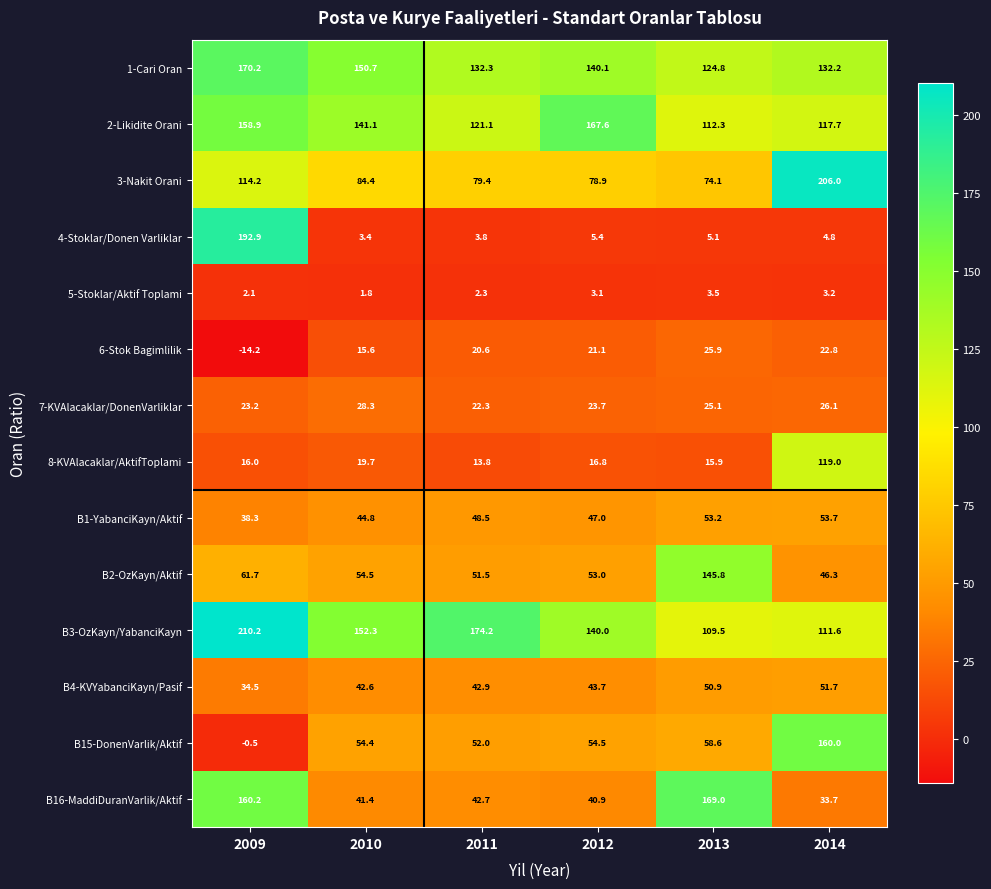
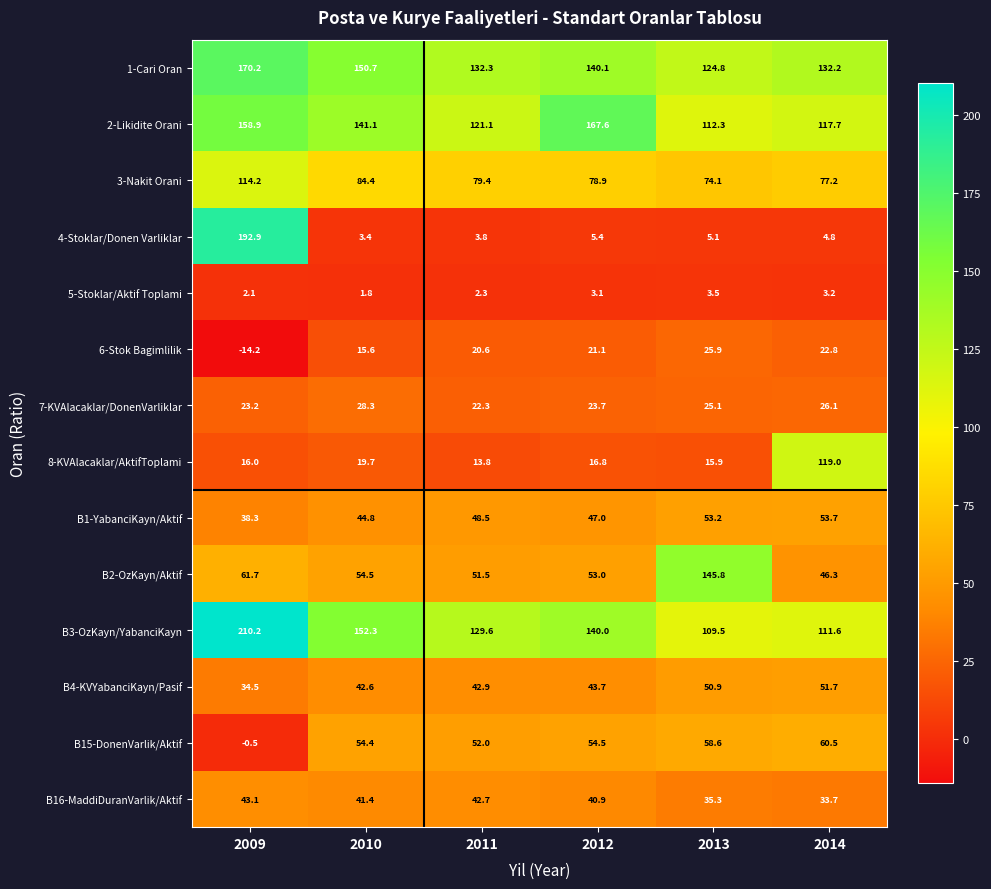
  {
    "1-Cari Oran": {
      "2009": 170.2,
      "2010": 150.7,
      "2011": 132.3,
      "2012": 140.1,
      "2013": 124.8,
      "2014": 132.2
    },
    "2-Likidite Orani": {
      "2009": 158.9,
      "2010": 141.1,
      "2011": 121.1,
      "2012": 167.6,
      "2013": 112.3,
      "2014": 117.7
    },
    "3-Nakit Orani": {
      "2009": 114.2,
      "2010": 84.4,
      "2011": 79.4,
      "2012": 78.9,
      "2013": 74.1,
-     "2014": 206.0
+     "2014": 77.2
    },
    "4-Stoklar/Donen Varliklar": {
      "2009": 192.9,
      "2010": 3.4,
      "2011": 3.8,
      "2012": 5.4,
      "2013": 5.1,
      "2014": 4.8
    },
    "5-Stoklar/Aktif Toplami": {
      "2009": 2.1,
      "2010": 1.8,
      "2011": 2.3,
      "2012": 3.1,
      "2013": 3.5,
      "2014": 3.2
    },
    "6-Stok Bagimlilik": {
      "2009": -14.2,
      "2010": 15.6,
      "2011": 20.6,
      "2012": 21.1,
      "2013": 25.9,
      "2014": 22.8
    },
    "7-KVAlacaklar/DonenVarliklar": {
      "2009": 23.2,
      "2010": 28.3,
      "2011": 22.3,
      "2012": 23.7,
      "2013": 25.1,
      "2014": 26.1
    },
    "8-KVAlacaklar/AktifToplami": {
      "2009": 16.0,
      "2010": 19.7,
      "2011": 13.8,
      "2012": 16.8,
      "2013": 15.9,
      "2014": 119.0
    },
    "B1-YabanciKayn/Aktif": {
      "2009": 38.3,
      "2010": 44.8,
      "2011": 48.5,
      "2012": 47.0,
      "2013": 53.2,
      "2014": 53.7
    },
    "B2-OzKayn/Aktif": {
      "2009": 61.7,
      "2010": 54.5,
      "2011": 51.5,
      "2012": 53.0,
      "2013": 145.8,
      "2014": 46.3
    },
    "B3-OzKayn/YabanciKayn": {
      "2009": 210.2,
      "2010": 152.3,
-     "2011": 174.2,
+     "2011": 129.6,
      "2012": 140.0,
      "2013": 109.5,
      "2014": 111.6
    },
    "B4-KVYabanciKayn/Pasif": {
      "2009": 34.5,
      "2010": 42.6,
      "2011": 42.9,
      "2012": 43.7,
      "2013": 50.9,
      "2014": 51.7
    },
    "B15-DonenVarlik/Aktif": {
      "2009": -0.5,
      "2010": 54.4,
      "2011": 52.0,
      "2012": 54.5,
      "2013": 58.6,
-     "2014": 160.0
+     "2014": 60.5
    },
    "B16-MaddiDuranVarlik/Aktif": {
-     "2009": 160.2,
+     "2009": 43.1,
      "2010": 41.4,
      "2011": 42.7,
      "2012": 40.9,
-     "2013": 169.0,
+     "2013": 35.3,
      "2014": 33.7
    }
  }
